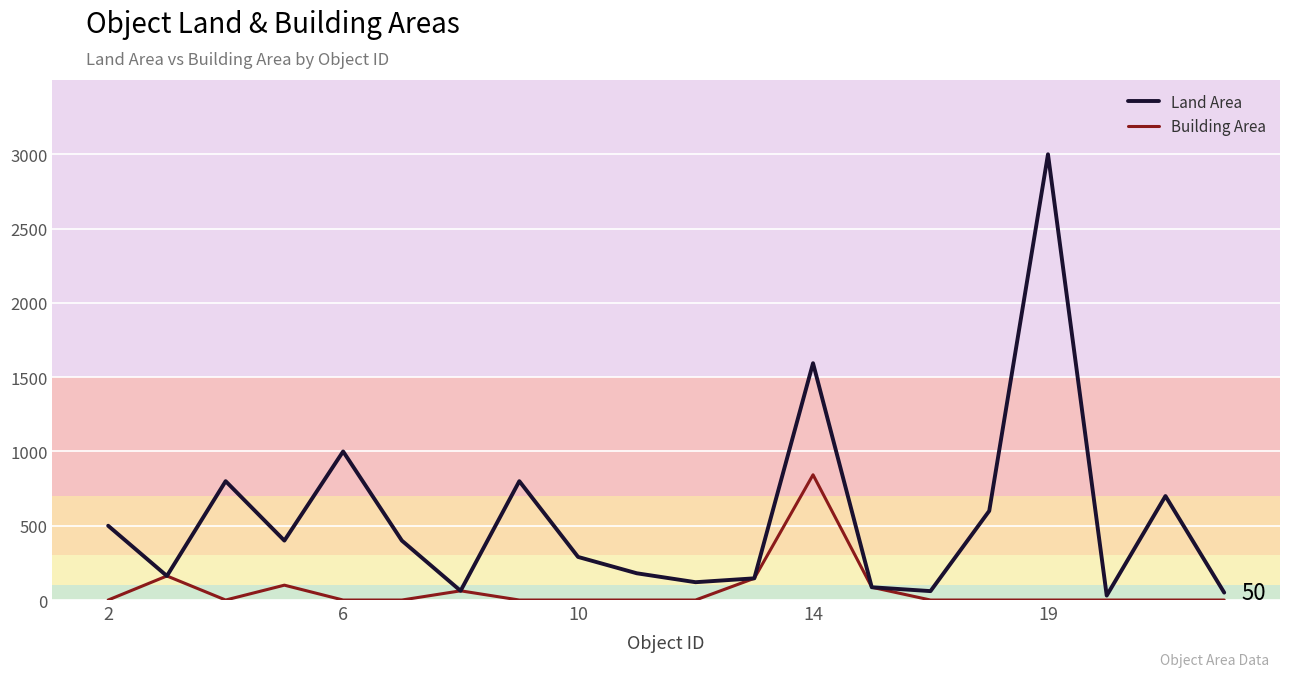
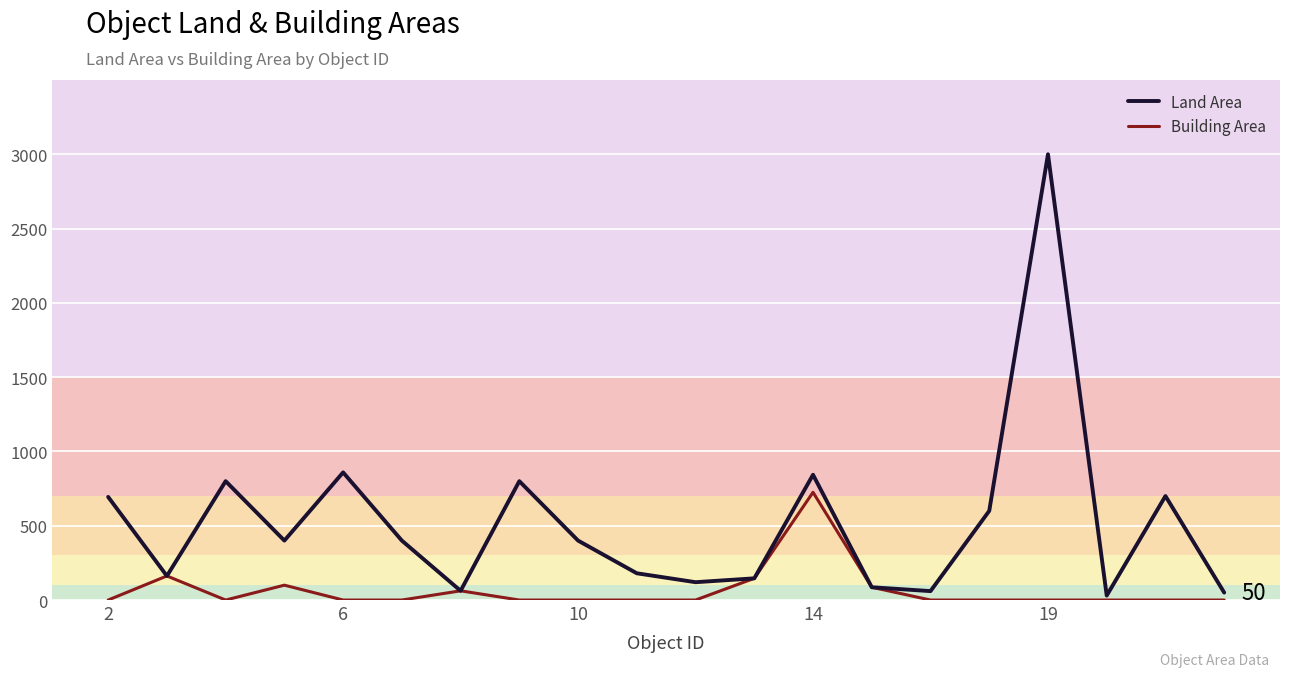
  {
    "Land Area": {
-     "2": 500,
-     "6": 1000,
-     "10": 290,
-     "14": 1590,
+     "2": 690,
+     "6": 860,
+     "10": 400,
+     "14": 840,
      "19": 3000
    },
    "Building Area": {
      "2": 0,
      "6": 0,
      "10": 0,
-     "14": 840,
+     "14": 730,
      "19": 0
    }
  }
